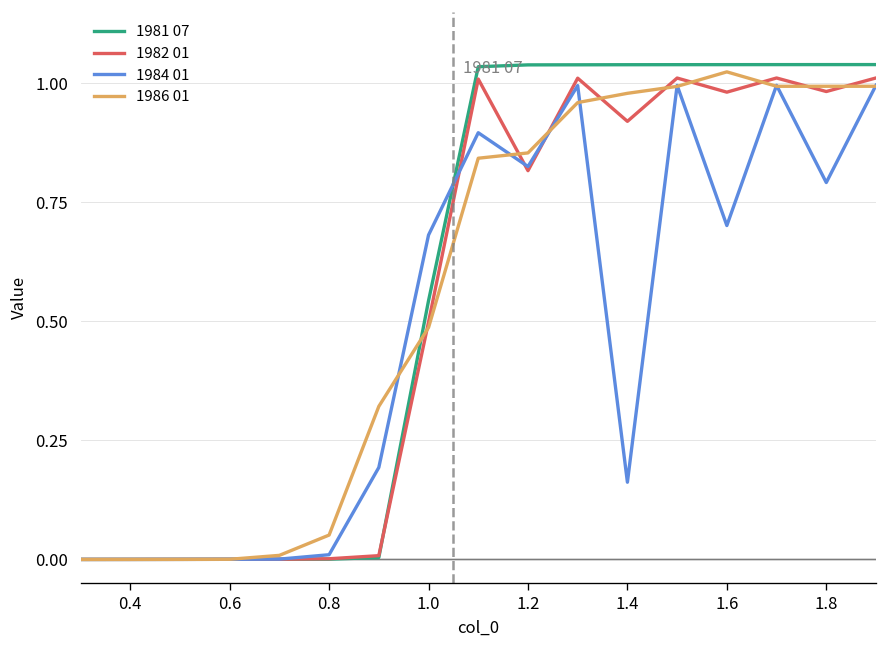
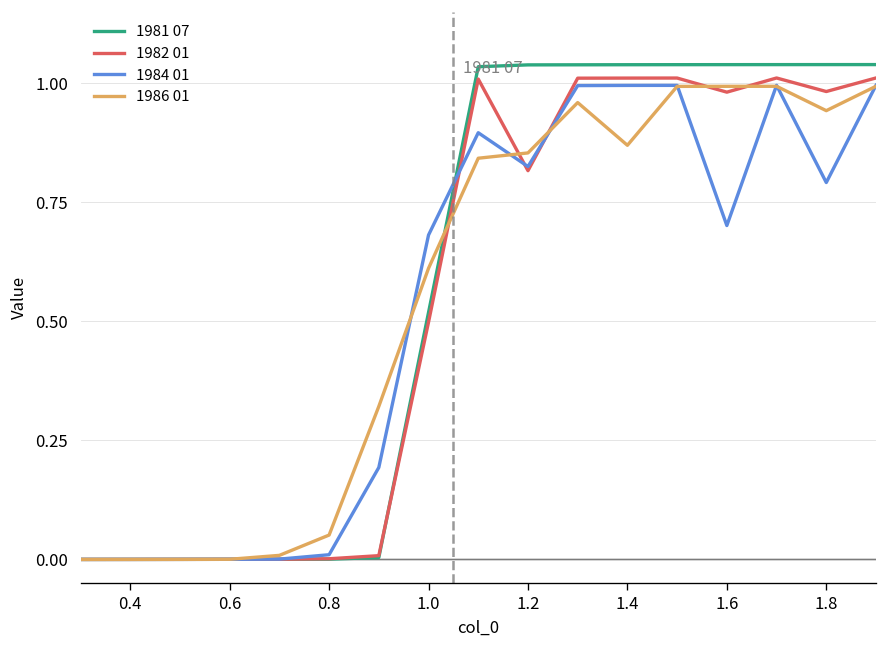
  {
    "1981 07": {
-     "1.0": 0.54,
+     "1.0": 0.52,
      "1.2": 1.04,
      "1.4": 1.04,
      "1.6": 1.04,
      "1.8": 1.04
    },
    "1982 01": {
      "1.0": 0.50,
      "1.2": 0.82,
-     "1.4": 0.92,
+     "1.4": 1.01,
      "1.6": 0.98,
      "1.8": 0.98
    },
    "1984 01": {
      "0.8": 0.01,
      "1.0": 0.68,
      "1.2": 0.83,
-     "1.4": 0.16,
+     "1.4": 1.00,
      "1.6": 0.70,
      "1.8": 0.79
    },
    "1986 01": {
      "0.8": 0.05,
-     "1.0": 0.49,
+     "1.0": 0.61,
      "1.2": 0.85,
-     "1.4": 0.98,
-     "1.6": 1.02,
-     "1.8": 0.99
+     "1.4": 0.87,
+     "1.6": 0.99,
+     "1.8": 0.94
    }
  }
